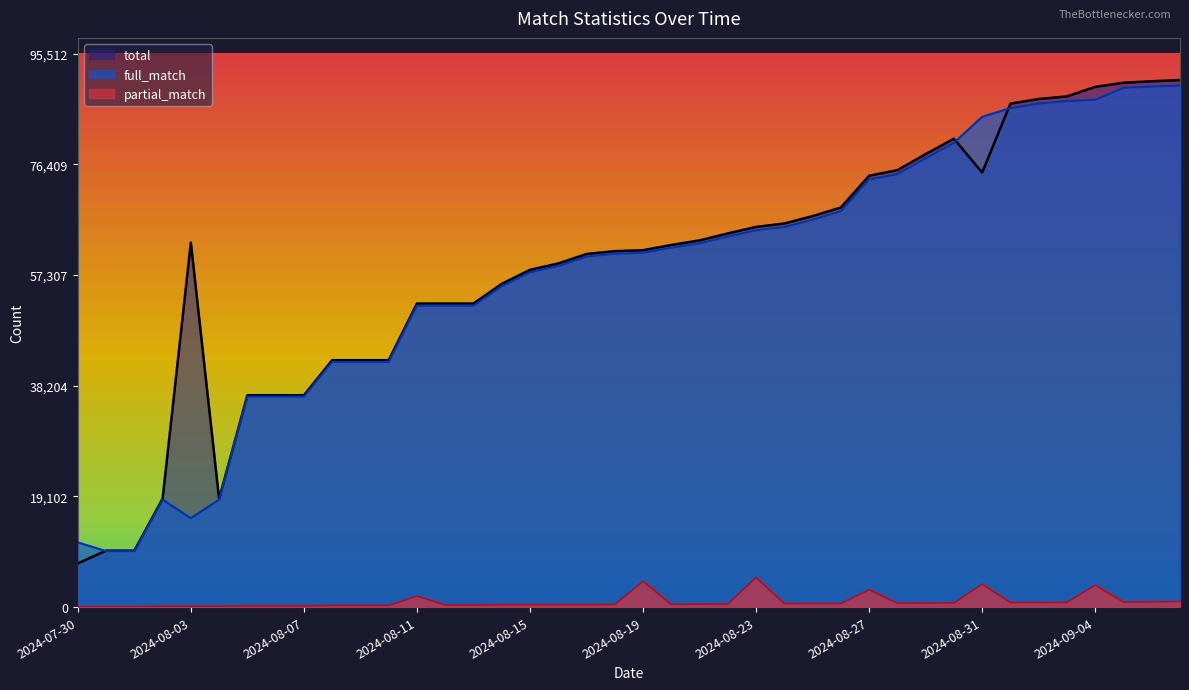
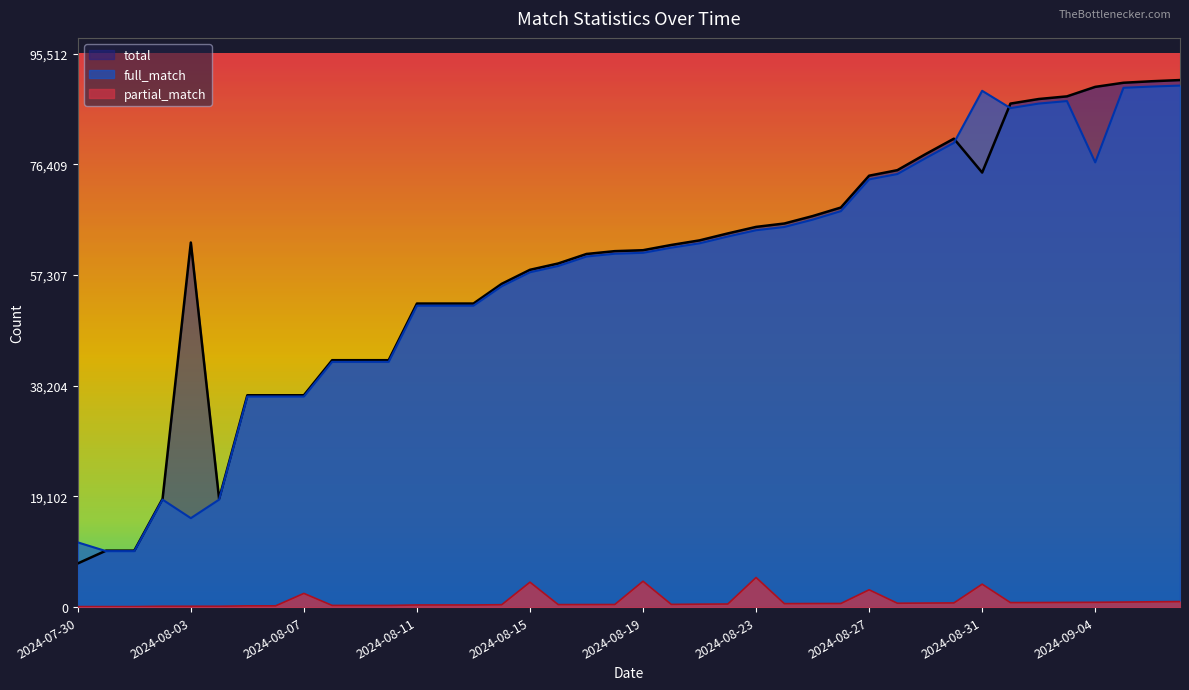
  {
    "total": {
      "2024-07-30": "8,000",
      "2024-08-03": "63,000",
      "2024-08-19": "62,000",
      "2024-08-23": "66,000",
      "2024-08-27": "74,000",
      "2024-08-31": "75,000",
      "2024-09-04": "90,000"
    },
    "full_match": {
      "2024-07-30": "11,000",
      "2024-08-03": "15,000",
      "2024-08-19": "61,000",
      "2024-08-23": "65,000",
      "2024-08-27": "74,000",
-     "2024-08-31": "85,000",
-     "2024-09-04": "88,000"
+     "2024-08-31": "89,000",
+     "2024-09-04": "77,000"
    },
    "partial_match": {
      "2024-07-30": "0",
      "2024-08-03": "0",
-     "2024-08-07": "0",
-     "2024-08-11": "2,000",
-     "2024-08-15": "0",
+     "2024-08-07": "2,000",
+     "2024-08-11": "0",
+     "2024-08-15": "4,000",
      "2024-08-19": "4,000",
      "2024-08-23": "5,000",
      "2024-08-27": "3,000",
      "2024-08-31": "4,000",
-     "2024-09-04": "4,000"
+     "2024-09-04": "1,000"
    }
  }
